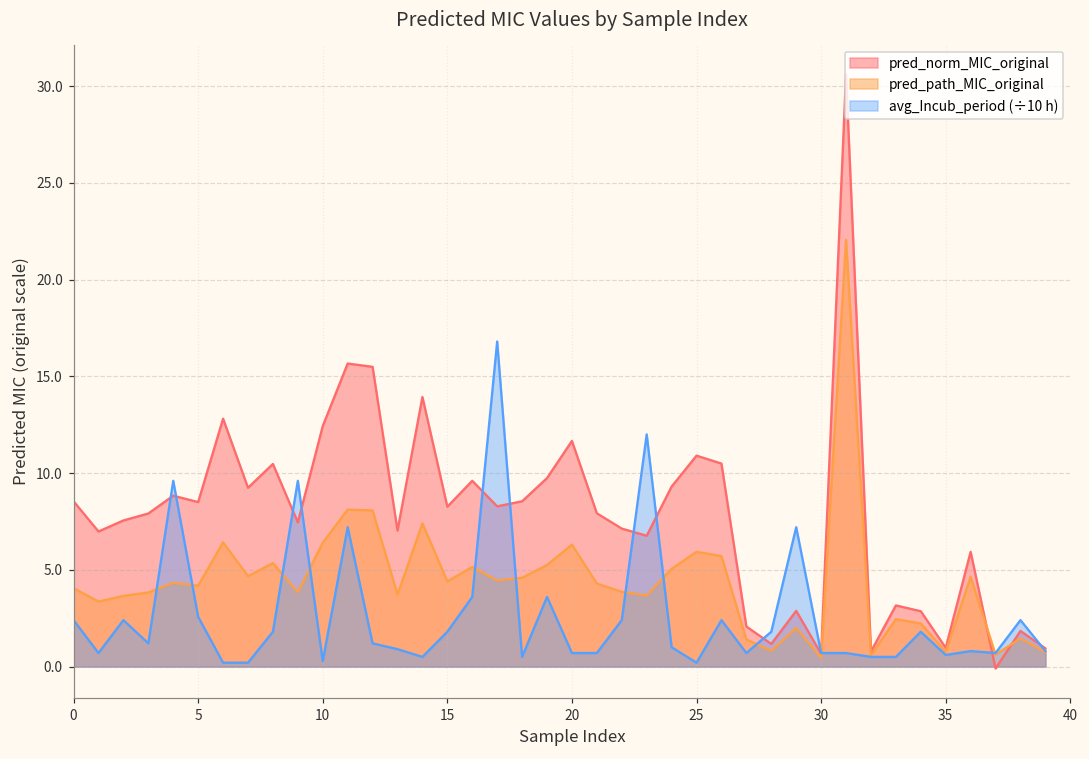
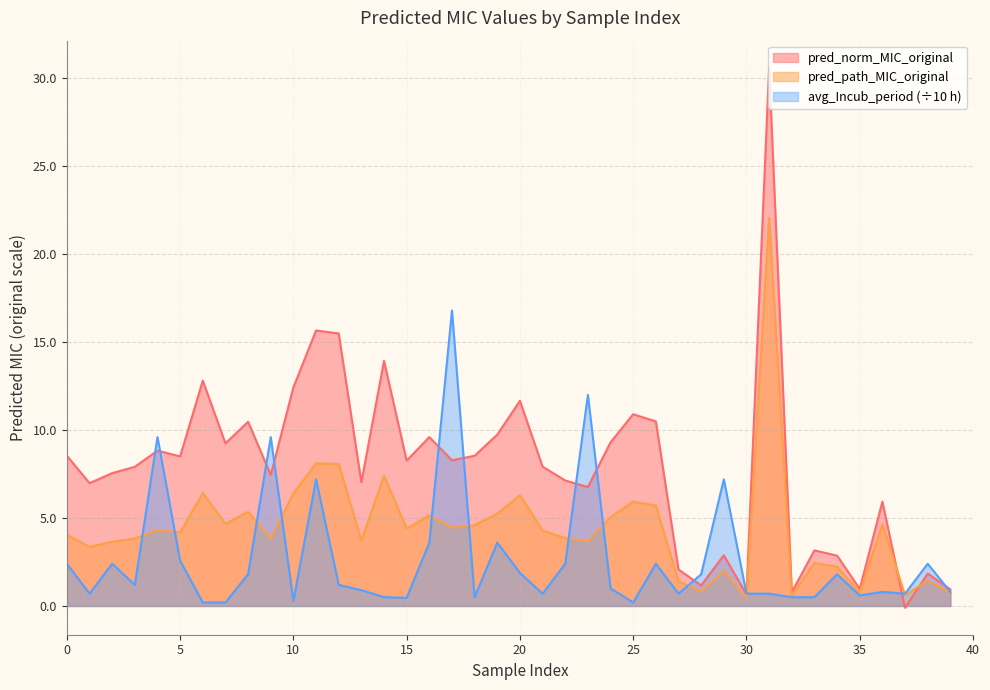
  {
    "avg_Incub_period (÷10 h)": {
      "0": 2.4,
      "5": 2.6,
      "10": 0.3,
-     "15": 1.8,
-     "20": 0.7,
+     "15": 0.5,
+     "20": 1.9,
      "25": 0.2,
      "35": 0.6
    }
  }
